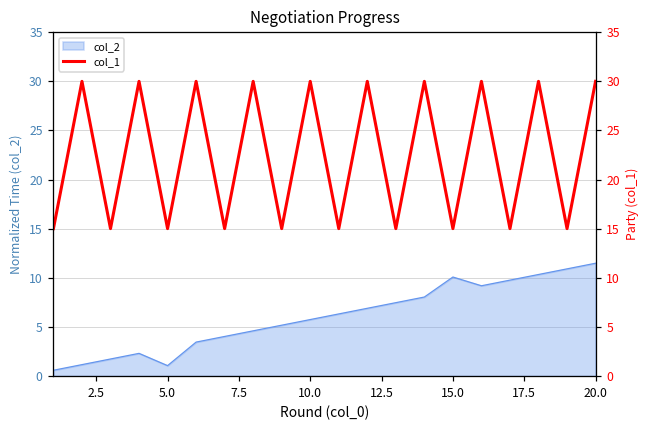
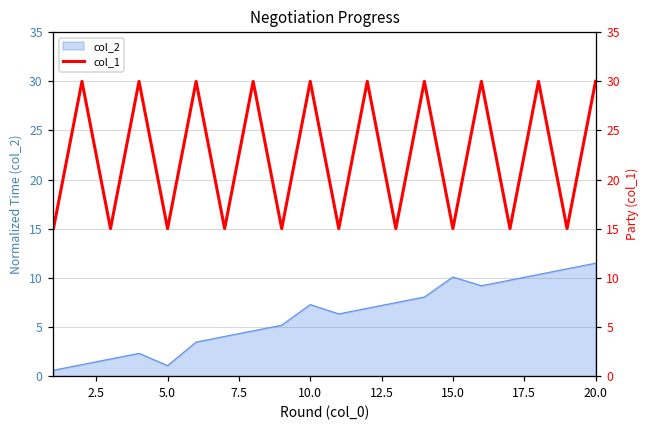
  {
    "col_2": {
      "5.0": 1,
-     "10.0": 6,
+     "10.0": 7,
      "15.0": 10,
      "20.0": 11
    },
    "col_1": {
      "5.0": 15,
      "10.0": 30,
      "15.0": 15,
      "20.0": 30
    }
  }
